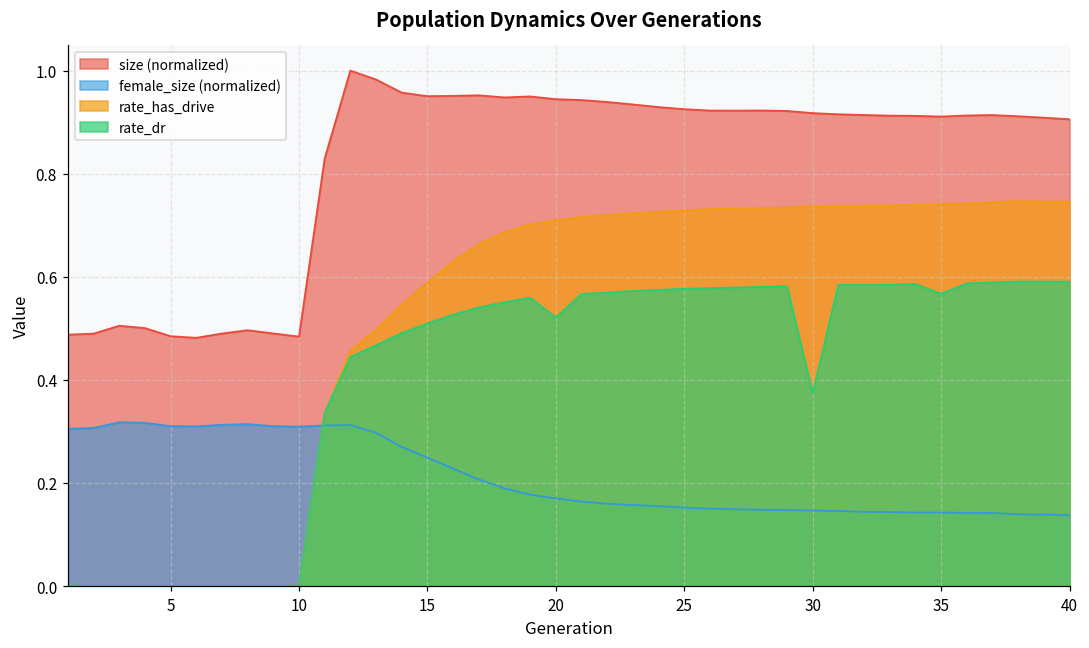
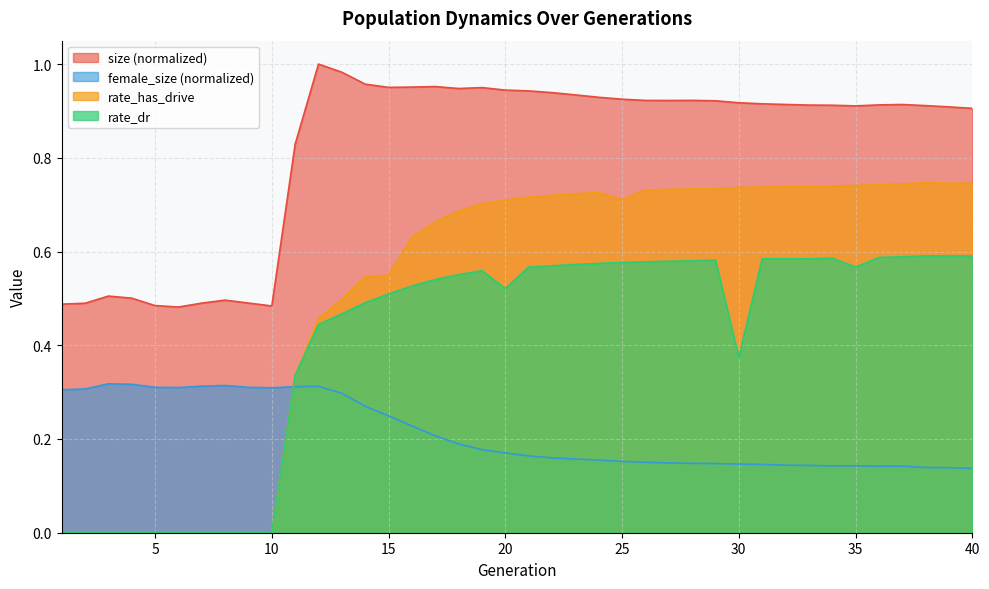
  {
    "size (normalized)": {
      "5": 0.48,
      "10": 0.48,
      "15": 0.95,
      "20": 0.94,
      "25": 0.93,
      "30": 0.92,
      "35": 0.91,
      "40": 0.91
    },
    "female_size (normalized)": {
      "5": 0.31,
      "10": 0.31,
      "15": 0.25,
      "20": 0.17,
      "25": 0.15,
      "30": 0.15,
      "35": 0.14,
      "40": 0.14
    },
    "rate_has_drive": {
-     "15": 0.59,
+     "15": 0.55,
      "20": 0.71,
-     "25": 0.73,
+     "25": 0.71,
      "30": 0.74,
      "35": 0.74,
      "40": 0.75
    },
    "rate_dr": {
      "15": 0.51,
      "20": 0.52,
      "25": 0.58,
      "30": 0.37,
      "35": 0.57,
      "40": 0.59
    }
  }
